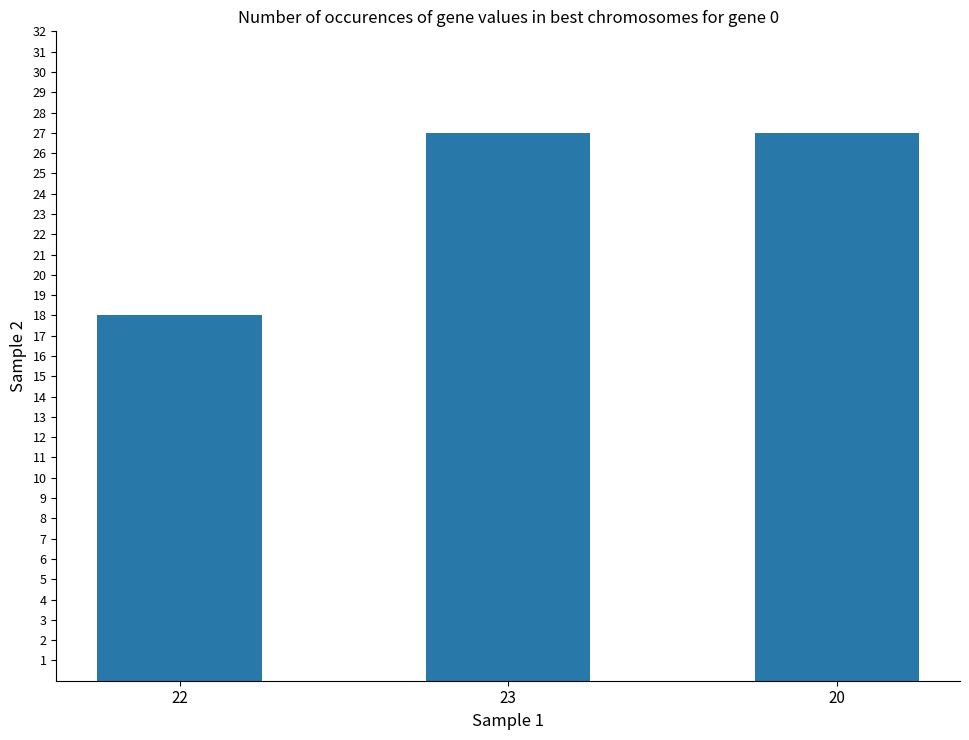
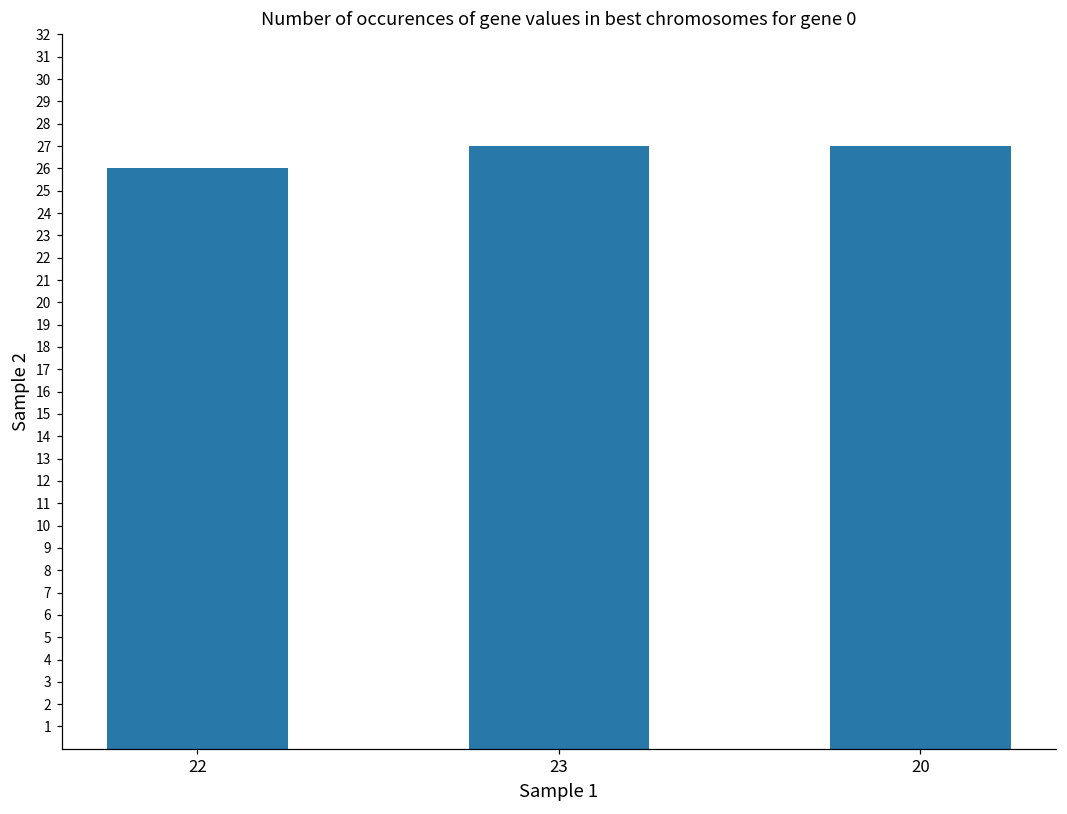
  {
-   "22": 18,
+   "22": 26,
    "23": 27,
    "20": 27
  }
